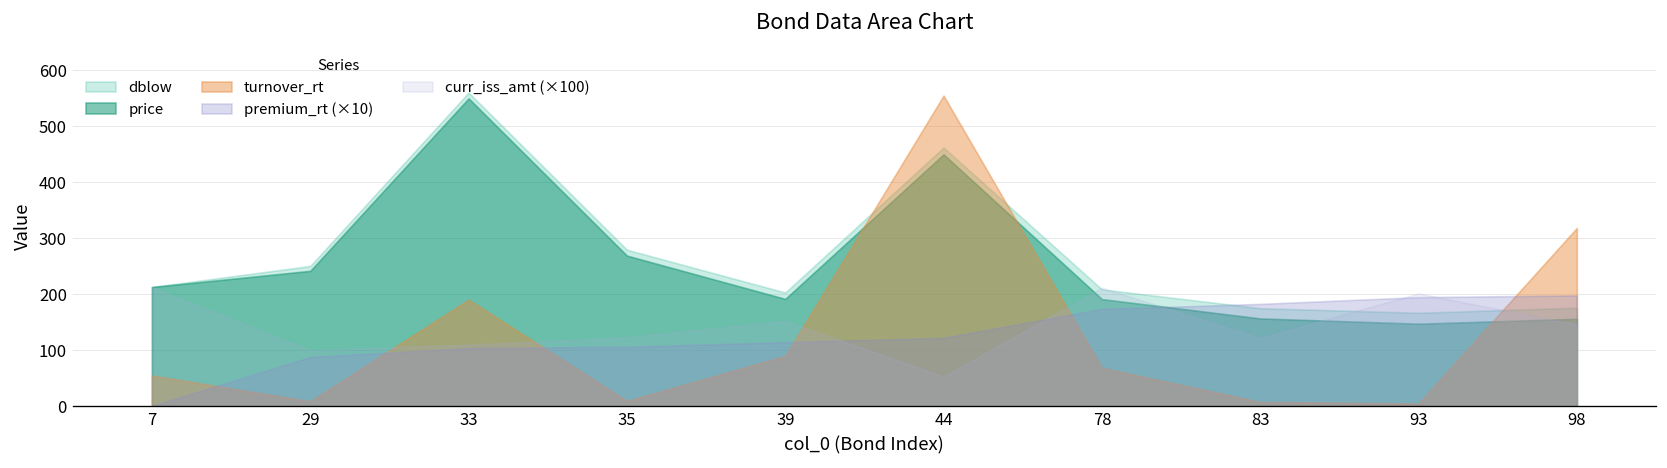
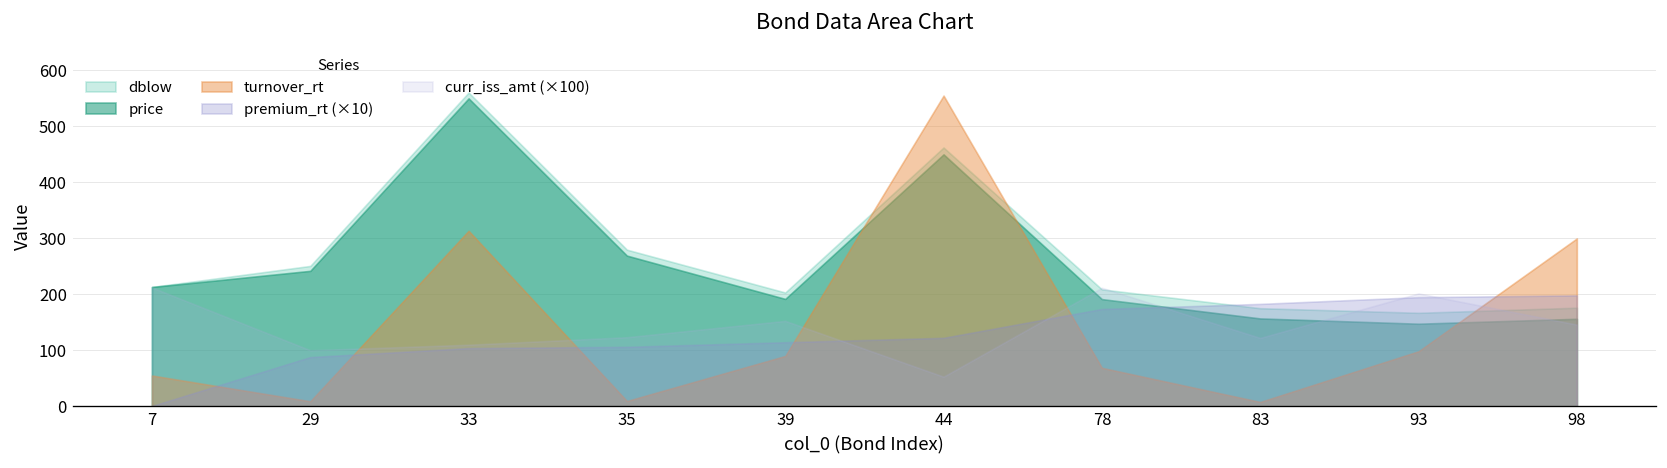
  {
    "turnover_rt": {
      "7": 60,
      "29": 10,
-     "33": 190,
+     "33": 310,
      "35": 10,
      "39": 90,
      "44": 550,
      "78": 70,
      "83": 10,
-     "93": 0,
-     "98": 320
+     "93": 100,
+     "98": 300
    }
  }
